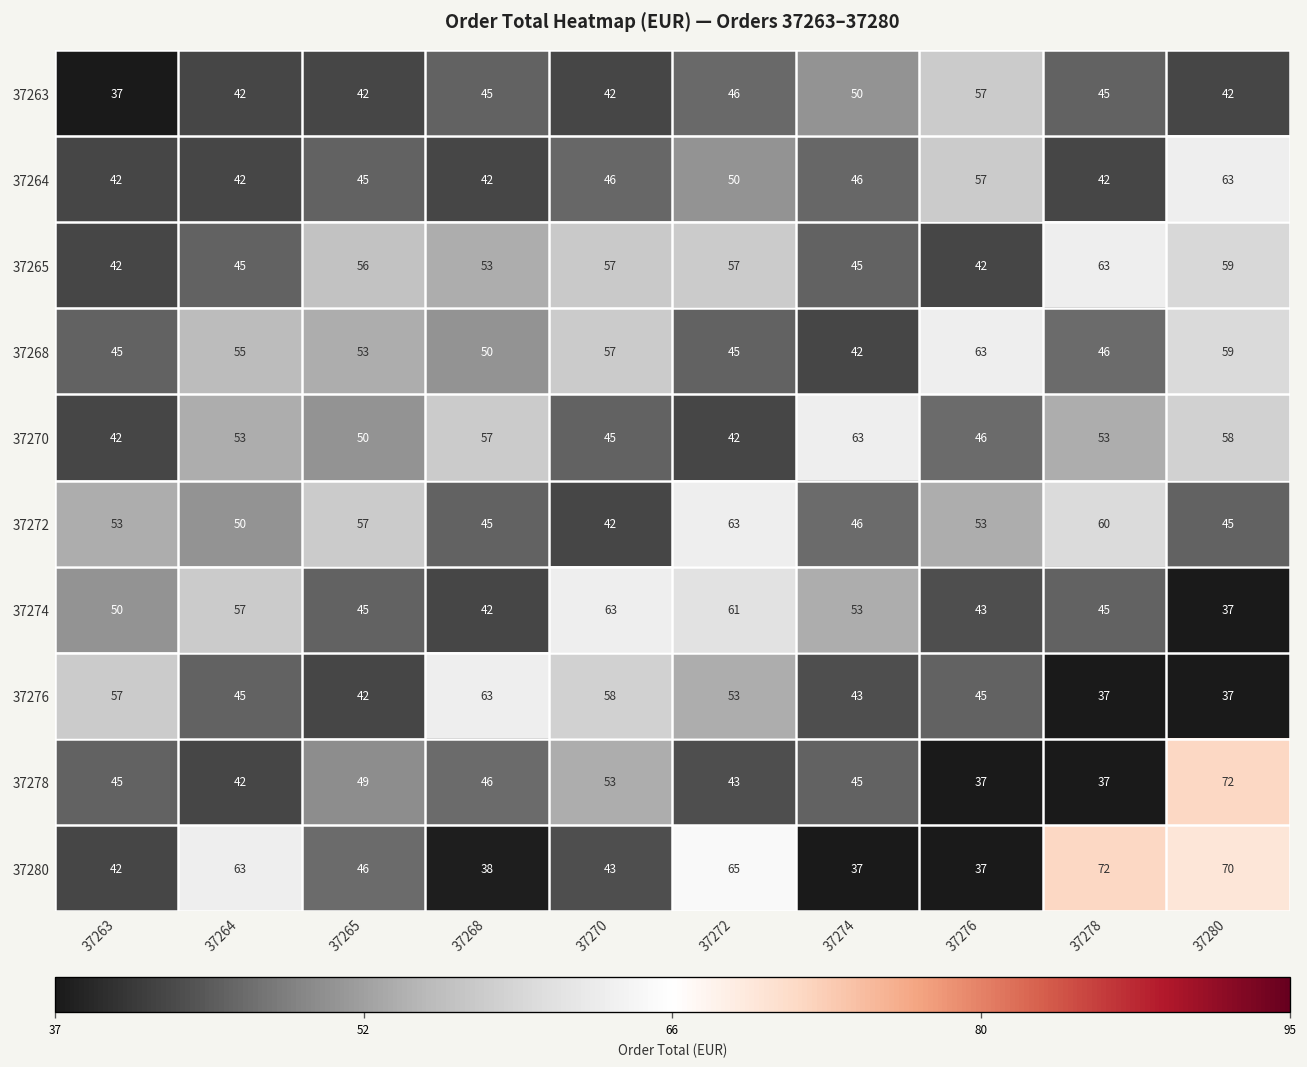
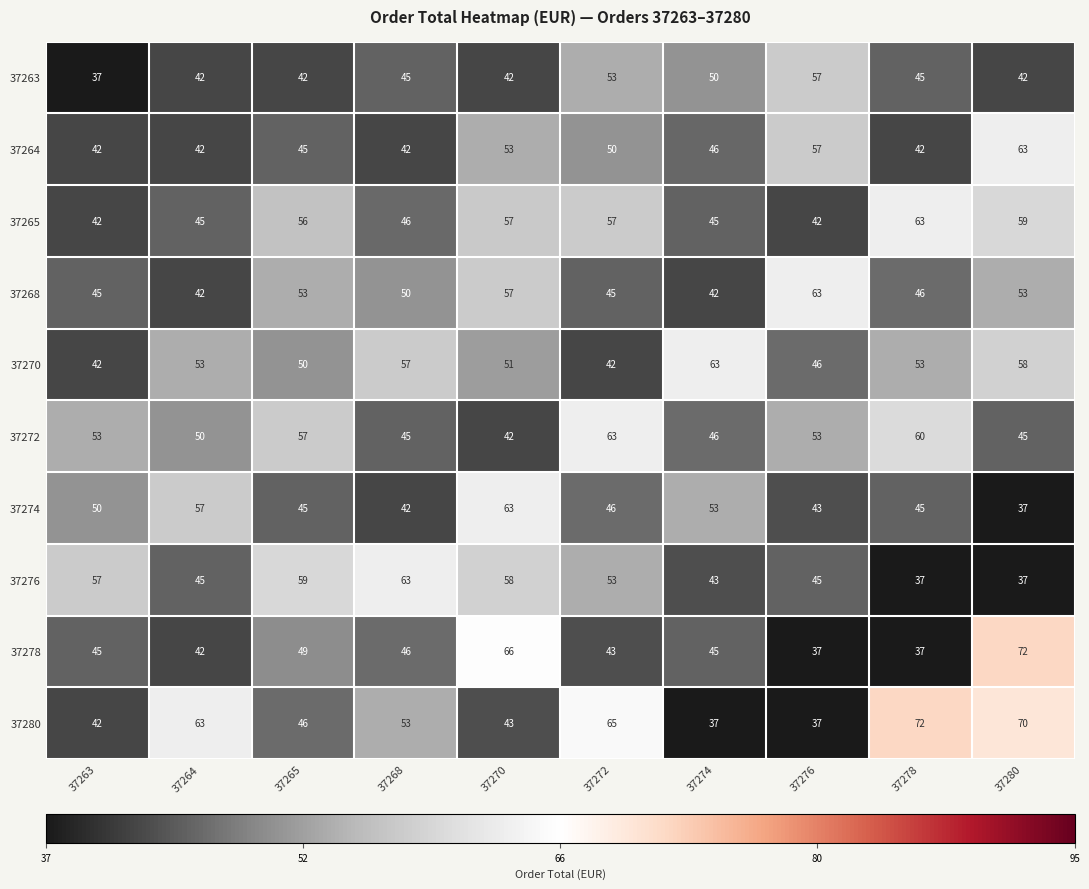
  {
    "37263": {
      "37263": 37,
      "37264": 42,
      "37265": 42,
      "37268": 45,
      "37270": 42,
-     "37272": 46,
+     "37272": 53,
      "37274": 50,
      "37276": 57,
      "37278": 45,
      "37280": 42
    },
    "37264": {
      "37263": 42,
      "37264": 42,
      "37265": 45,
      "37268": 42,
-     "37270": 46,
+     "37270": 53,
      "37272": 50,
      "37274": 46,
      "37276": 57,
      "37278": 42,
      "37280": 63
    },
    "37265": {
      "37263": 42,
      "37264": 45,
      "37265": 56,
-     "37268": 53,
+     "37268": 46,
      "37270": 57,
      "37272": 57,
      "37274": 45,
      "37276": 42,
      "37278": 63,
      "37280": 59
    },
    "37268": {
      "37263": 45,
-     "37264": 55,
+     "37264": 42,
      "37265": 53,
      "37268": 50,
      "37270": 57,
      "37272": 45,
      "37274": 42,
      "37276": 63,
      "37278": 46,
-     "37280": 59
+     "37280": 53
    },
    "37270": {
      "37263": 42,
      "37264": 53,
      "37265": 50,
      "37268": 57,
-     "37270": 45,
+     "37270": 51,
      "37272": 42,
      "37274": 63,
      "37276": 46,
      "37278": 53,
      "37280": 58
    },
    "37272": {
      "37263": 53,
      "37264": 50,
      "37265": 57,
      "37268": 45,
      "37270": 42,
      "37272": 63,
      "37274": 46,
      "37276": 53,
      "37278": 60,
      "37280": 45
    },
    "37274": {
      "37263": 50,
      "37264": 57,
      "37265": 45,
      "37268": 42,
      "37270": 63,
-     "37272": 61,
+     "37272": 46,
      "37274": 53,
      "37276": 43,
      "37278": 45,
      "37280": 37
    },
    "37276": {
      "37263": 57,
      "37264": 45,
-     "37265": 42,
+     "37265": 59,
      "37268": 63,
      "37270": 58,
      "37272": 53,
      "37274": 43,
      "37276": 45,
      "37278": 37,
      "37280": 37
    },
    "37278": {
      "37263": 45,
      "37264": 42,
      "37265": 49,
      "37268": 46,
-     "37270": 53,
+     "37270": 66,
      "37272": 43,
      "37274": 45,
      "37276": 37,
      "37278": 37,
      "37280": 72
    },
    "37280": {
      "37263": 42,
      "37264": 63,
      "37265": 46,
-     "37268": 38,
+     "37268": 53,
      "37270": 43,
      "37272": 65,
      "37274": 37,
      "37276": 37,
      "37278": 72,
      "37280": 70
    }
  }
